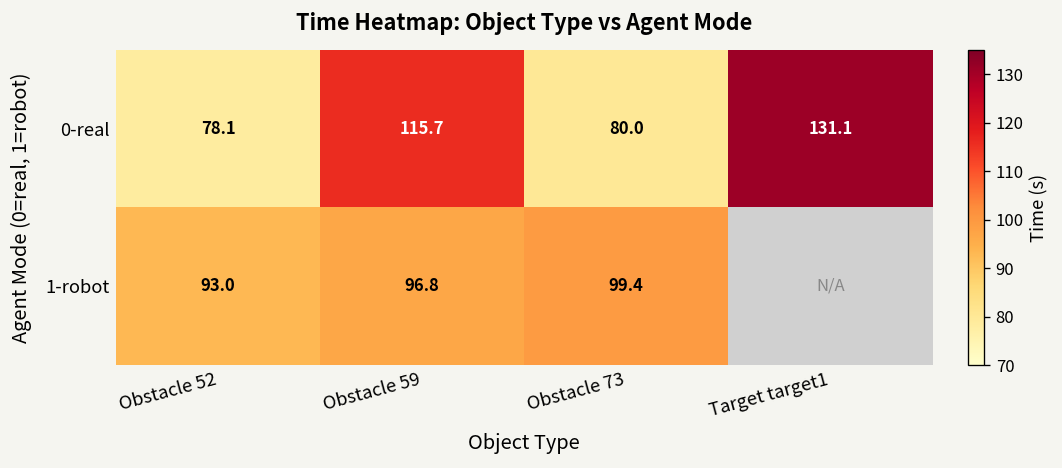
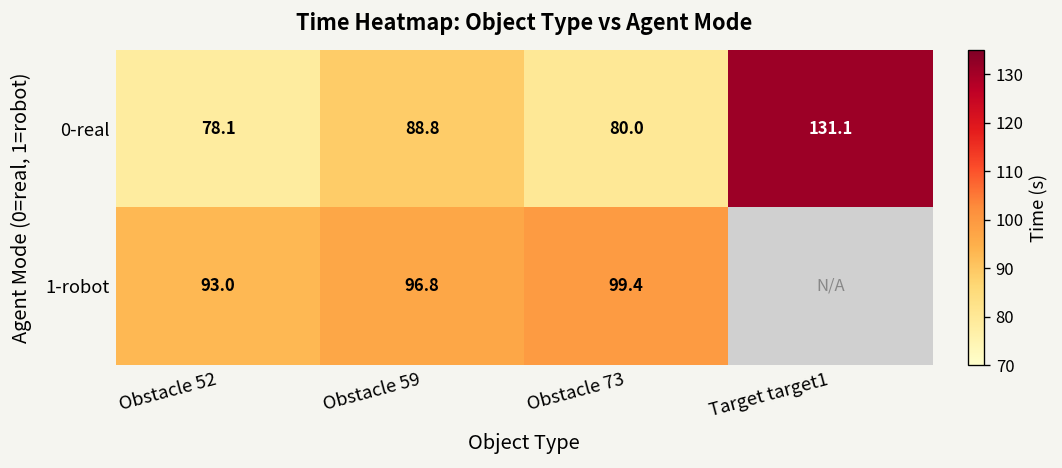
  {
    "0-real": {
      "Obstacle 52": 78.1,
-     "Obstacle 59": 115.7,
+     "Obstacle 59": 88.8,
      "Obstacle 73": 80.0,
      "Target target1": 131.1
    },
    "1-robot": {
      "Obstacle 52": 93.0,
      "Obstacle 59": 96.8,
      "Obstacle 73": 99.4
    }
  }
